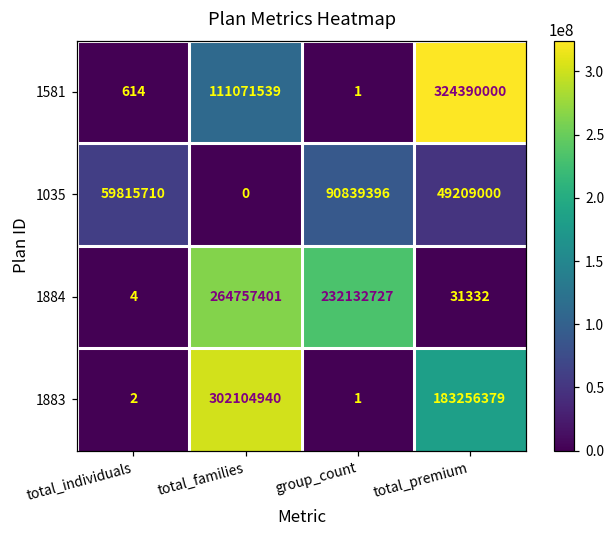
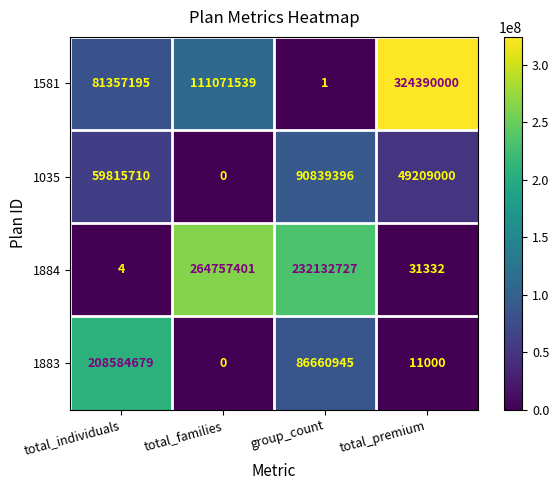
  {
    "1581": {
-     "total_individuals": 614,
+     "total_individuals": 81357195,
      "total_families": 111071539,
      "group_count": 1,
      "total_premium": 324390000
    },
    "1035": {
      "total_individuals": 59815710,
      "total_families": 0,
      "group_count": 90839396,
      "total_premium": 49209000
    },
    "1884": {
      "total_individuals": 4,
      "total_families": 264757401,
      "group_count": 232132727,
      "total_premium": 31332
    },
    "1883": {
-     "total_individuals": 2,
-     "total_families": 302104940,
-     "group_count": 1,
-     "total_premium": 183256379
+     "total_individuals": 208584679,
+     "total_families": 0,
+     "group_count": 86660945,
+     "total_premium": 11000
    }
  }
